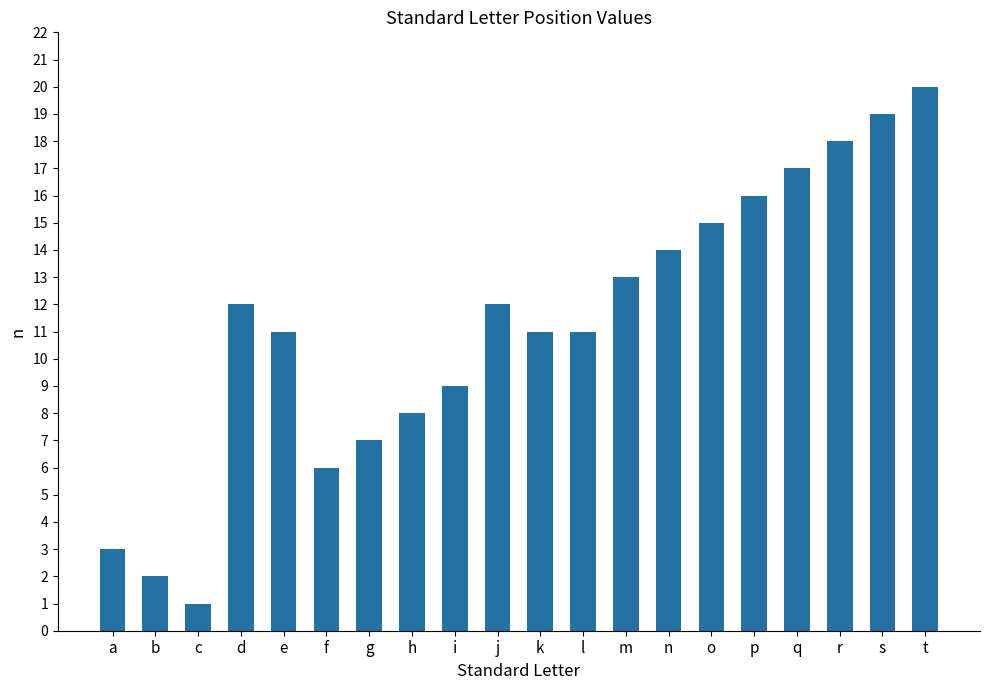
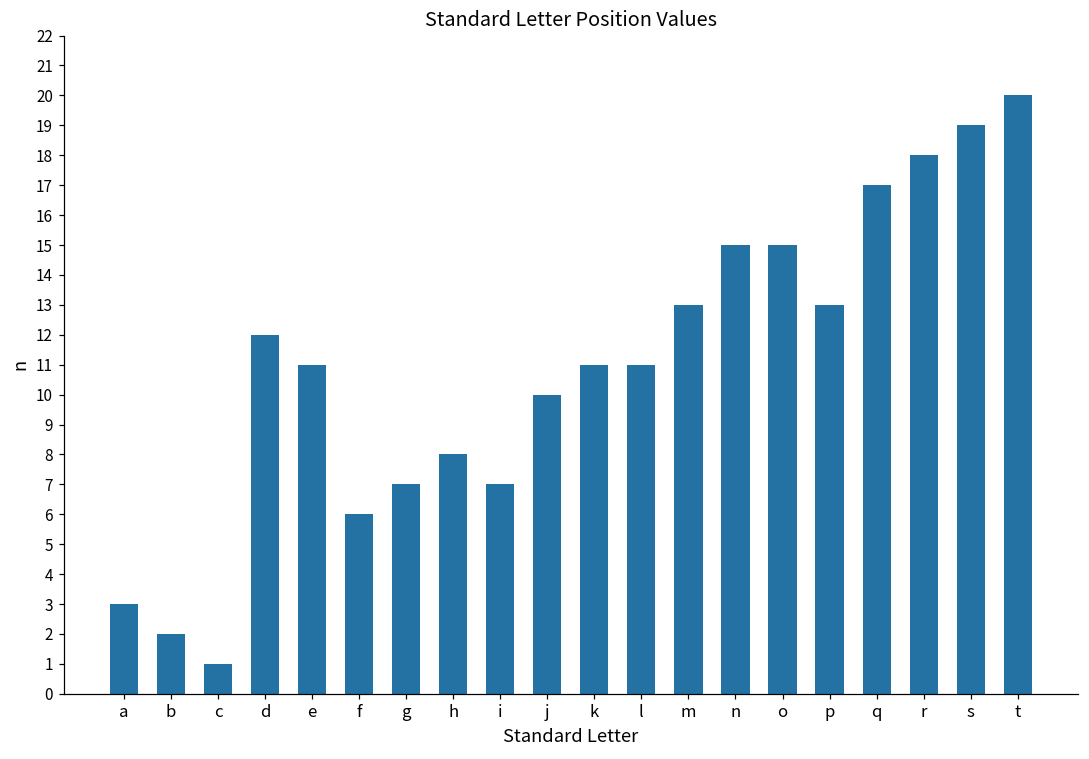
  {
    "a": 3,
    "b": 2,
    "c": 1,
    "d": 12,
    "e": 11,
    "f": 6,
    "g": 7,
    "h": 8,
-   "i": 9,
-   "j": 12,
+   "i": 7,
+   "j": 10,
    "k": 11,
    "l": 11,
    "m": 13,
-   "n": 14,
+   "n": 15,
    "o": 15,
-   "p": 16,
+   "p": 13,
    "q": 17,
    "r": 18,
    "s": 19,
    "t": 20
  }
